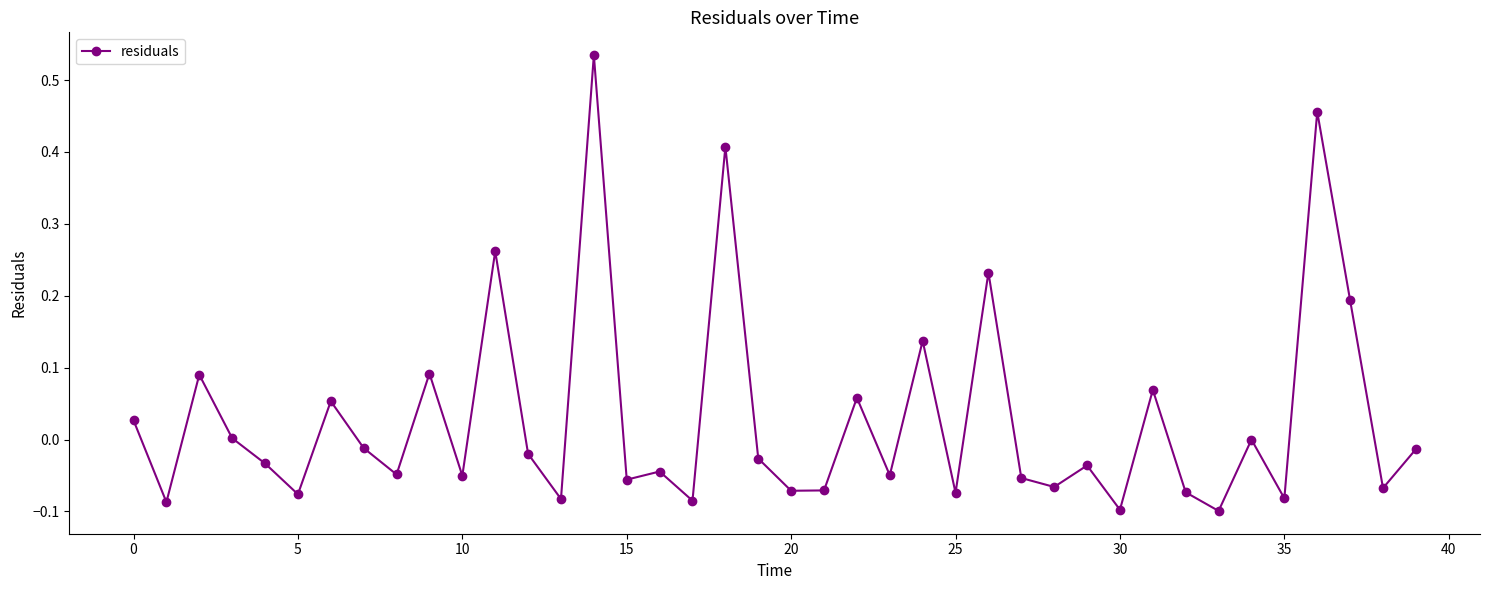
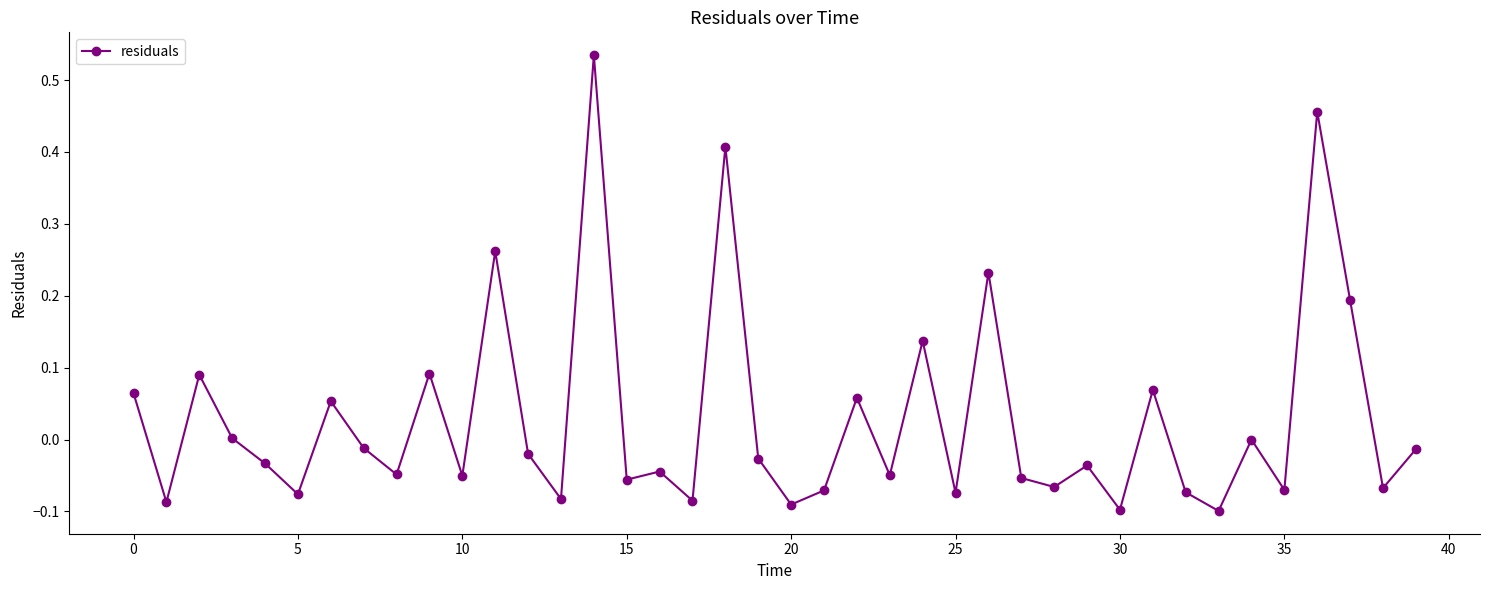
  {
-   "0": 0.03,
+   "0": 0.06,
    "5": -0.08,
    "10": -0.05,
    "15": -0.06,
-   "20": -0.07,
+   "20": -0.09,
    "25": -0.07,
    "30": -0.10,
-   "35": -0.08
+   "35": -0.07
  }
